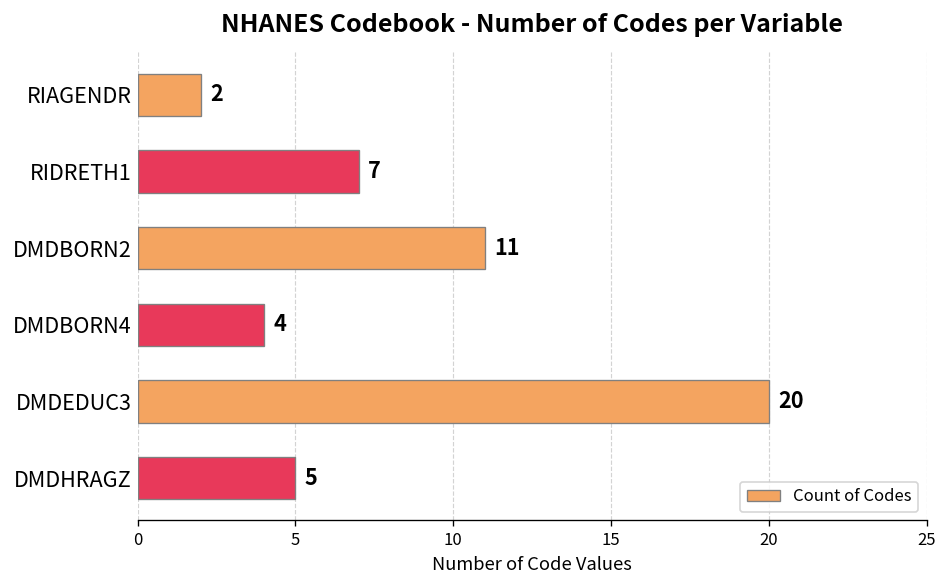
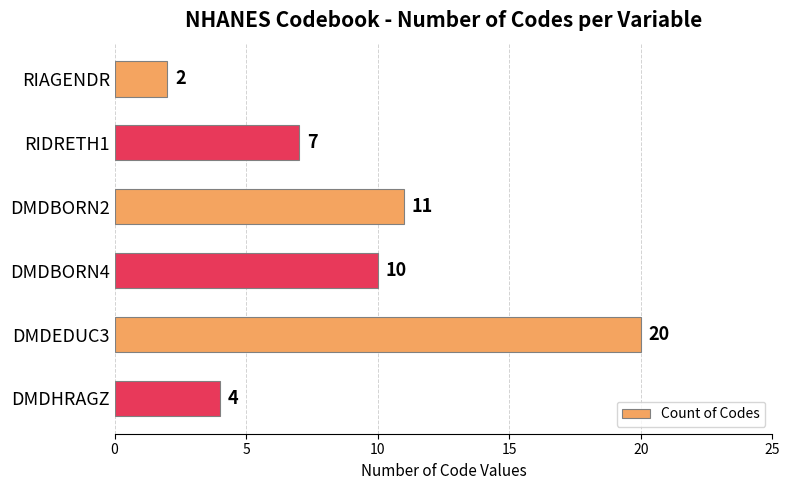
  {
    "RIAGENDR": 2,
    "RIDRETH1": 7,
    "DMDBORN2": 11,
-   "DMDBORN4": 4,
+   "DMDBORN4": 10,
    "DMDEDUC3": 20,
-   "DMDHRAGZ": 5
+   "DMDHRAGZ": 4
  }
